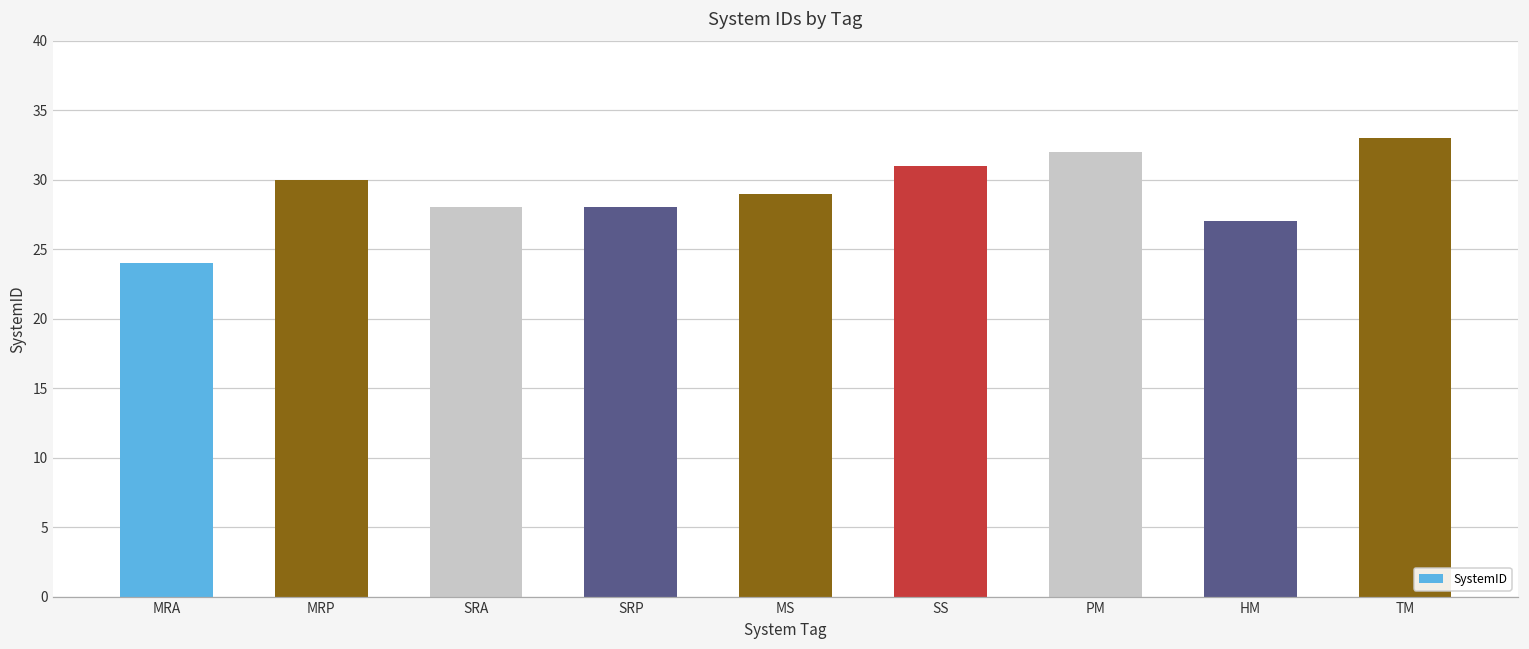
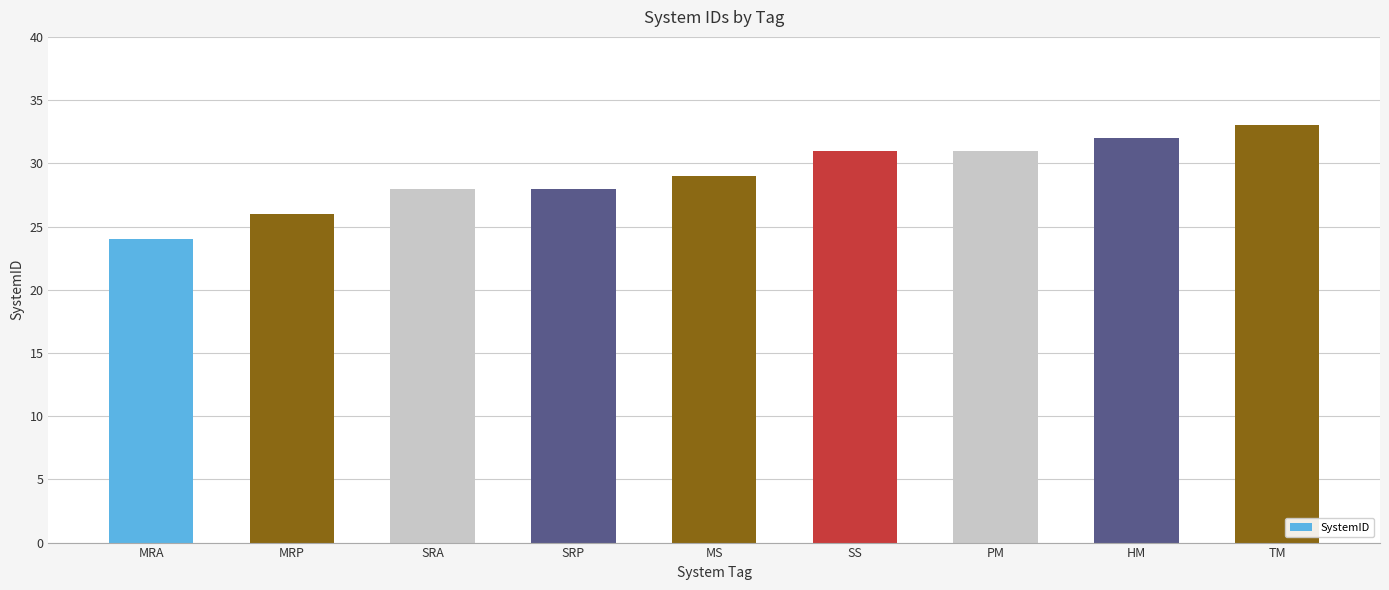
  {
    "MRA": 24,
-   "MRP": 30,
+   "MRP": 26,
    "SRA": 28,
    "SRP": 28,
    "MS": 29,
    "SS": 31,
-   "PM": 32,
-   "HM": 27,
+   "PM": 31,
+   "HM": 32,
    "TM": 33
  }
